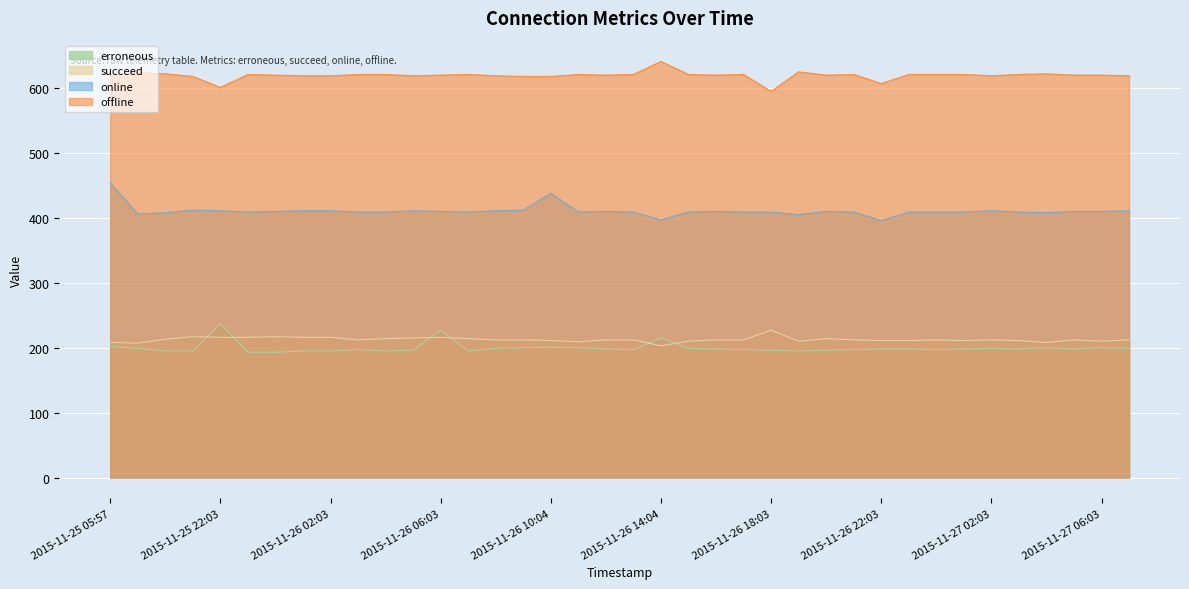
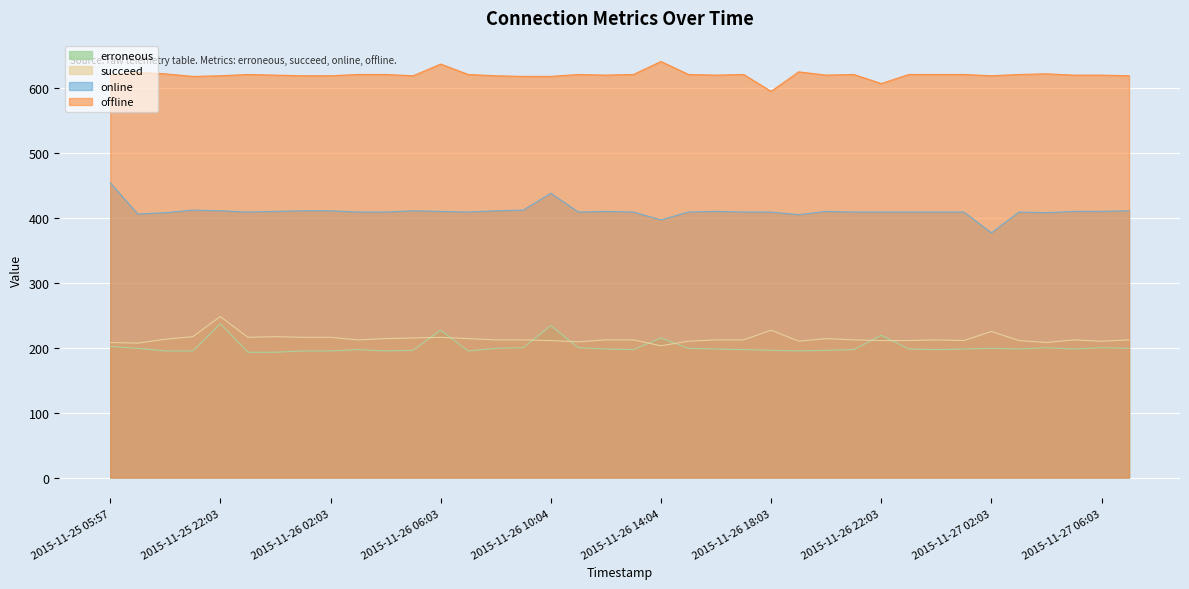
  {
    "erroneous": {
      "2015-11-25 05:57": 200,
      "2015-11-25 22:03": 240,
      "2015-11-26 02:03": 200,
      "2015-11-26 06:03": 230,
-     "2015-11-26 10:04": 200,
+     "2015-11-26 10:04": 230,
      "2015-11-26 14:04": 220,
      "2015-11-26 18:03": 200,
-     "2015-11-26 22:03": 200,
+     "2015-11-26 22:03": 220,
      "2015-11-27 02:03": 200
    },
    "succeed": {
      "2015-11-25 05:57": 210,
-     "2015-11-25 22:03": 220,
+     "2015-11-25 22:03": 250,
      "2015-11-26 02:03": 220,
      "2015-11-26 06:03": 220,
      "2015-11-26 10:04": 210,
      "2015-11-26 14:04": 200,
      "2015-11-26 18:03": 230,
      "2015-11-26 22:03": 210,
-     "2015-11-27 02:03": 210
+     "2015-11-27 02:03": 230
    },
    "online": {
      "2015-11-25 05:57": 450,
      "2015-11-25 22:03": 410,
      "2015-11-26 02:03": 410,
      "2015-11-26 06:03": 410,
      "2015-11-26 10:04": 440,
      "2015-11-26 14:04": 400,
      "2015-11-26 18:03": 410,
-     "2015-11-26 22:03": 400,
-     "2015-11-27 02:03": 410
+     "2015-11-26 22:03": 410,
+     "2015-11-27 02:03": 380
    },
    "offline": {
-     "2015-11-25 22:03": 600,
+     "2015-11-25 22:03": 620,
      "2015-11-26 02:03": 620,
-     "2015-11-26 06:03": 620,
+     "2015-11-26 06:03": 640,
      "2015-11-26 10:04": 620,
      "2015-11-26 14:04": 640,
      "2015-11-26 18:03": 600,
      "2015-11-26 22:03": 610,
      "2015-11-27 02:03": 620
    }
  }
